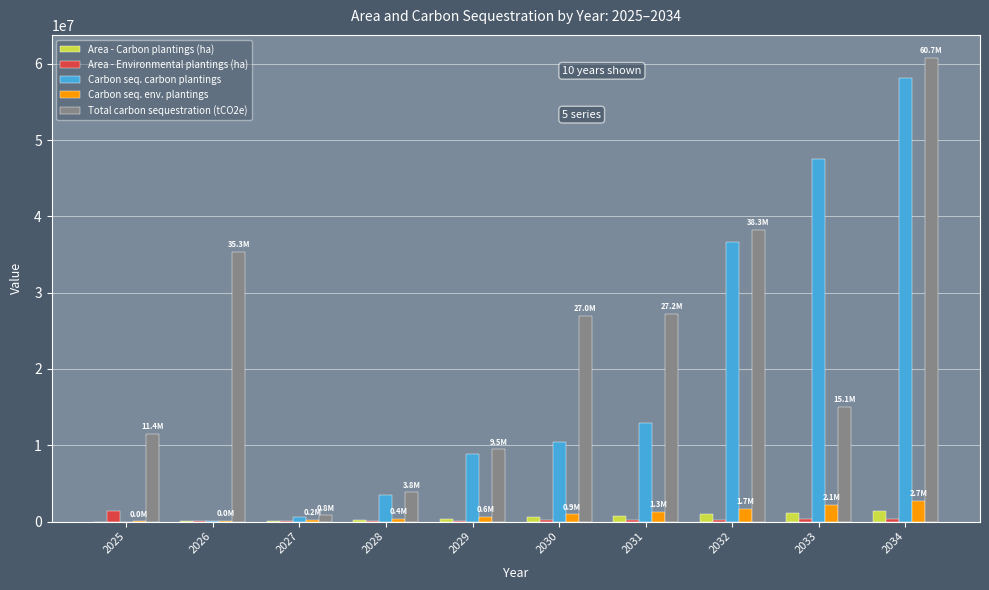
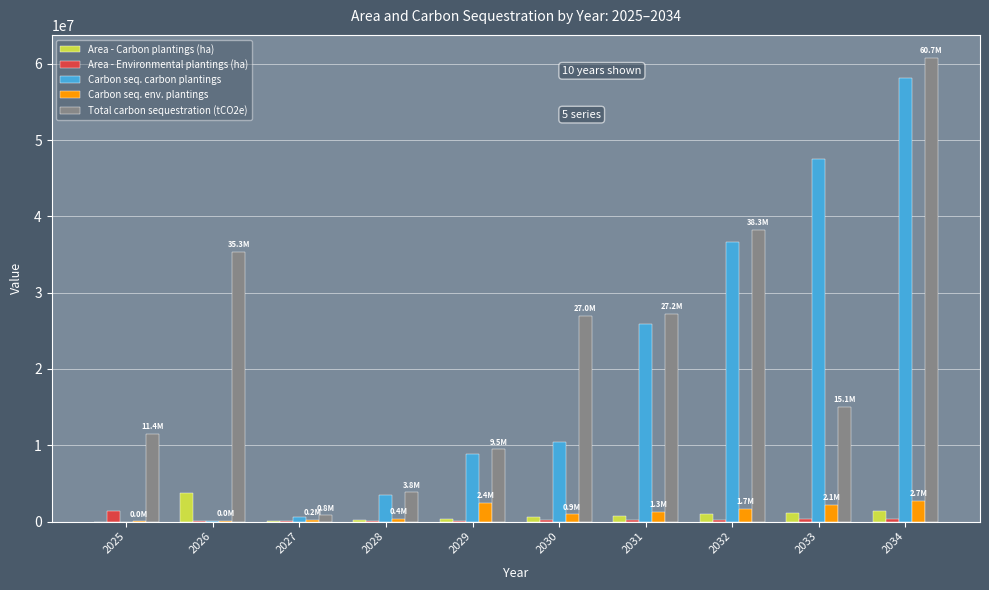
  {
    "Area - Carbon plantings (ha)": {
-     "2026": "0",
+     "2026": "4000000",
      "2029": "0",
      "2030": "1000000",
      "2031": "1000000",
      "2032": "1000000",
      "2033": "1000000",
      "2034": "1000000"
    },
    "Area - Environmental plantings (ha)": {
      "2025": "1000000",
      "2034": "0"
    },
    "Carbon seq. carbon plantings": {
      "2027": "1000000",
      "2028": "3000000",
      "2029": "9000000",
      "2030": "10000000",
-     "2031": "13000000",
+     "2031": "26000000",
      "2032": "37000000",
      "2033": "48000000",
      "2034": "58000000"
    },
    "Carbon seq. env. plantings": {
      "2027": "0.2M",
      "2028": "0.4M",
-     "2029": "0.6M",
+     "2029": "2.4M",
      "2030": "0.9M",
      "2031": "1.3M",
      "2032": "1.7M",
      "2033": "2.1M",
      "2034": "2.7M"
    },
    "Total carbon sequestration (tCO2e)": {
      "2025": "11.4M",
      "2026": "35.3M",
      "2027": "0.8M",
      "2028": "3.8M",
      "2029": "9.5M",
      "2030": "27.0M",
      "2031": "27.2M",
      "2032": "38.3M",
      "2033": "15.1M",
      "2034": "60.7M"
    }
  }
